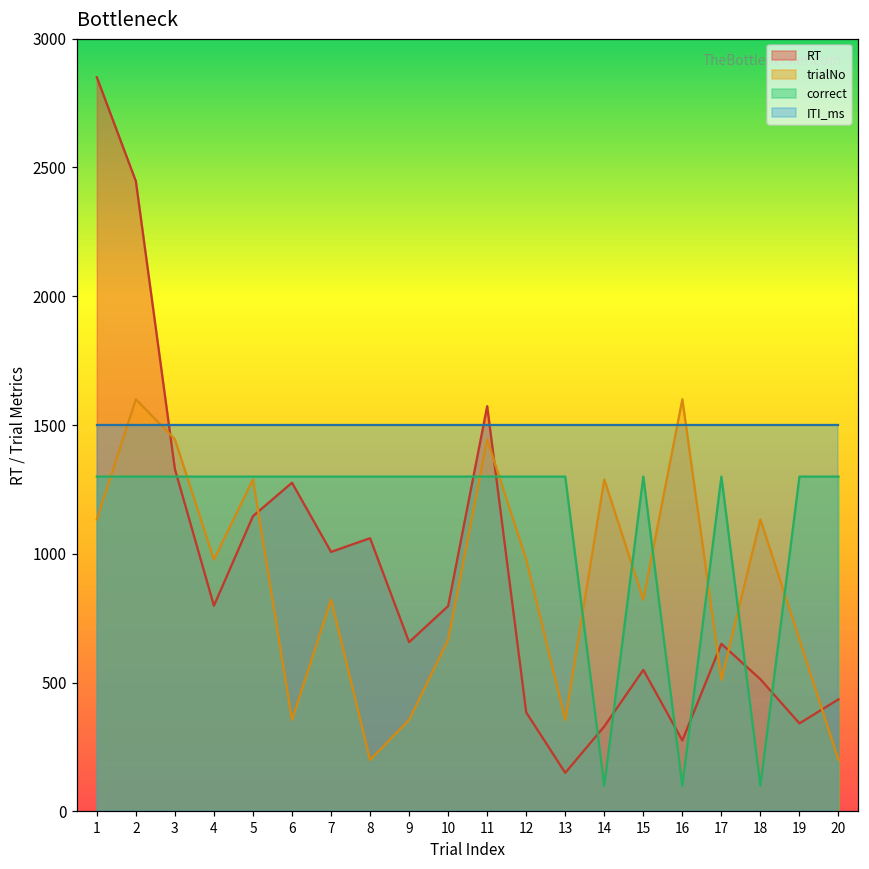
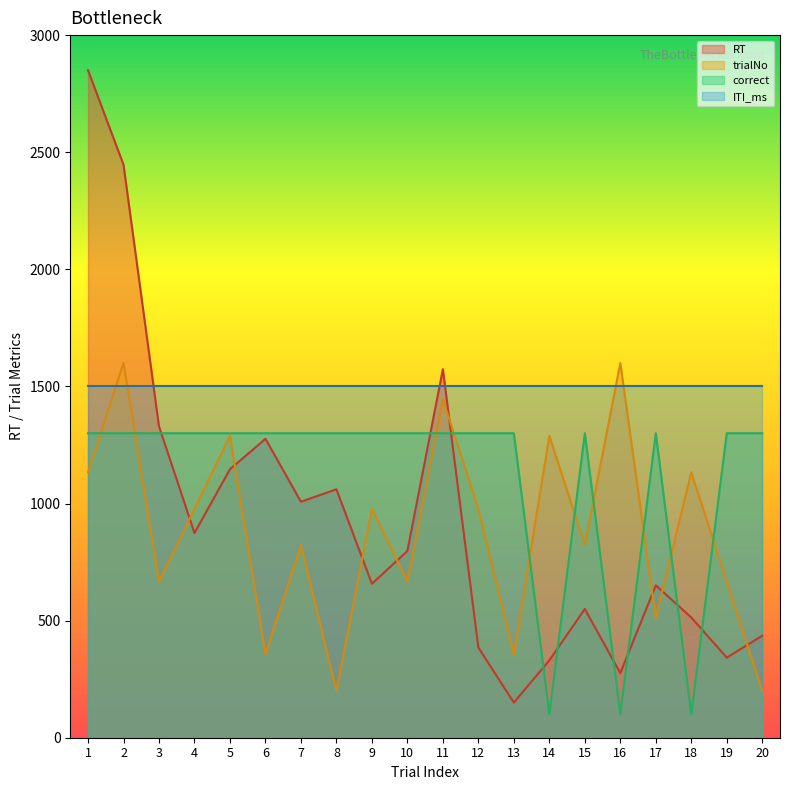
  {
    "RT": {
      "1": 2850,
      "2": 2450,
      "3": 1330,
-     "4": 800,
+     "4": 870,
      "5": 1150,
      "6": 1280,
      "7": 1010,
      "8": 1060,
      "9": 660,
      "10": 800,
      "11": 1570,
      "12": 380,
      "13": 150,
      "14": 330,
      "15": 550,
      "16": 280,
      "17": 650,
      "18": 510,
      "19": 340,
      "20": 440
    },
    "trialNo": {
      "1": 1130,
      "2": 1600,
-     "3": 1440,
+     "3": 670,
      "4": 980,
      "5": 1290,
      "6": 360,
      "7": 820,
      "8": 200,
-     "9": 360,
+     "9": 980,
      "10": 670,
      "11": 1440,
      "12": 980,
      "13": 360,
      "14": 1290,
      "15": 820,
      "16": 1600,
      "17": 510,
      "18": 1130,
      "19": 670,
      "20": 200
    },
    "correct": {
      "1": 1300,
      "2": 1300,
      "3": 1300,
      "4": 1300,
      "5": 1300,
      "6": 1300,
      "7": 1300,
      "8": 1300,
      "9": 1300,
      "10": 1300,
      "11": 1300,
      "12": 1300,
      "13": 1300,
      "14": 100,
      "15": 1300,
      "16": 100,
      "17": 1300,
      "18": 100,
      "19": 1300,
      "20": 1300
    },
    "ITI_ms": {
      "1": 1500,
      "2": 1500,
      "3": 1500,
      "4": 1500,
      "5": 1500,
      "6": 1500,
      "7": 1500,
      "8": 1500,
      "9": 1500,
      "10": 1500,
      "11": 1500,
      "12": 1500,
      "13": 1500,
      "14": 1500,
      "15": 1500,
      "16": 1500,
      "17": 1500,
      "18": 1500,
      "19": 1500,
      "20": 1500
    }
  }
